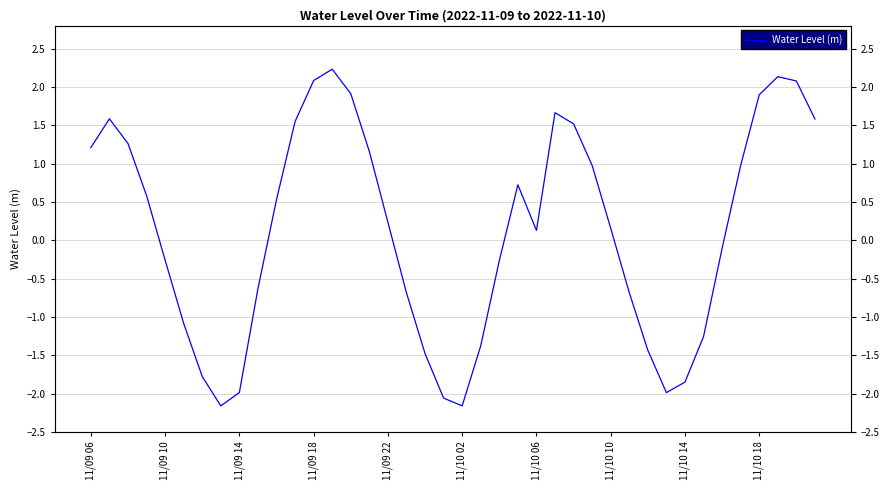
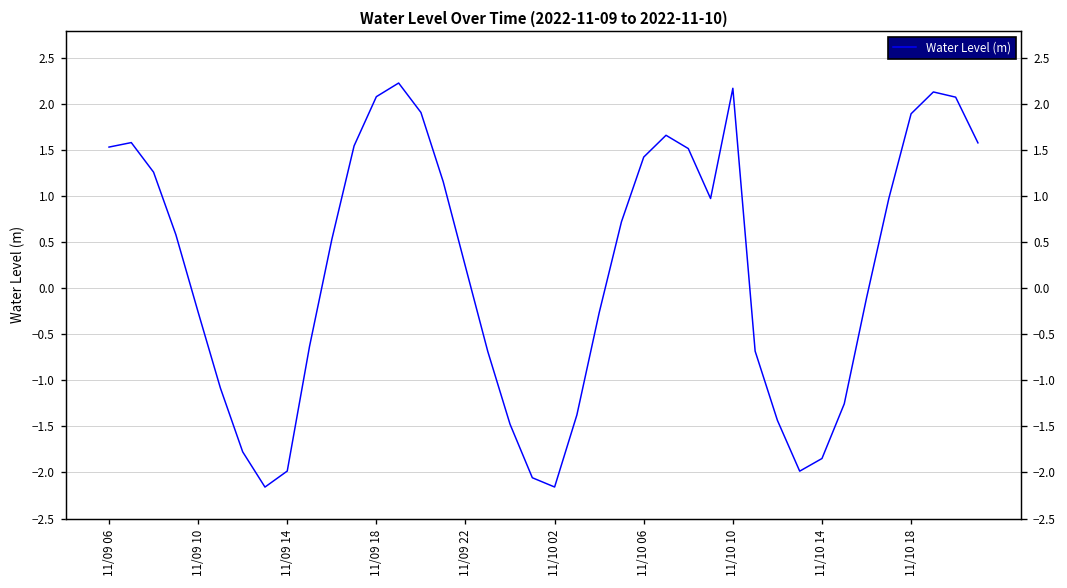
  {
-   "11/09 06": 1.2,
+   "11/09 06": 1.5,
    "11/09 10": -0.3,
    "11/09 14": -2.0,
    "11/09 18": 2.1,
    "11/09 22": 0.2,
    "11/10 02": -2.2,
-   "11/10 06": 0.1,
-   "11/10 10": 0.2,
+   "11/10 06": 1.4,
+   "11/10 10": 2.2,
    "11/10 14": -1.8,
    "11/10 18": 1.9
  }
